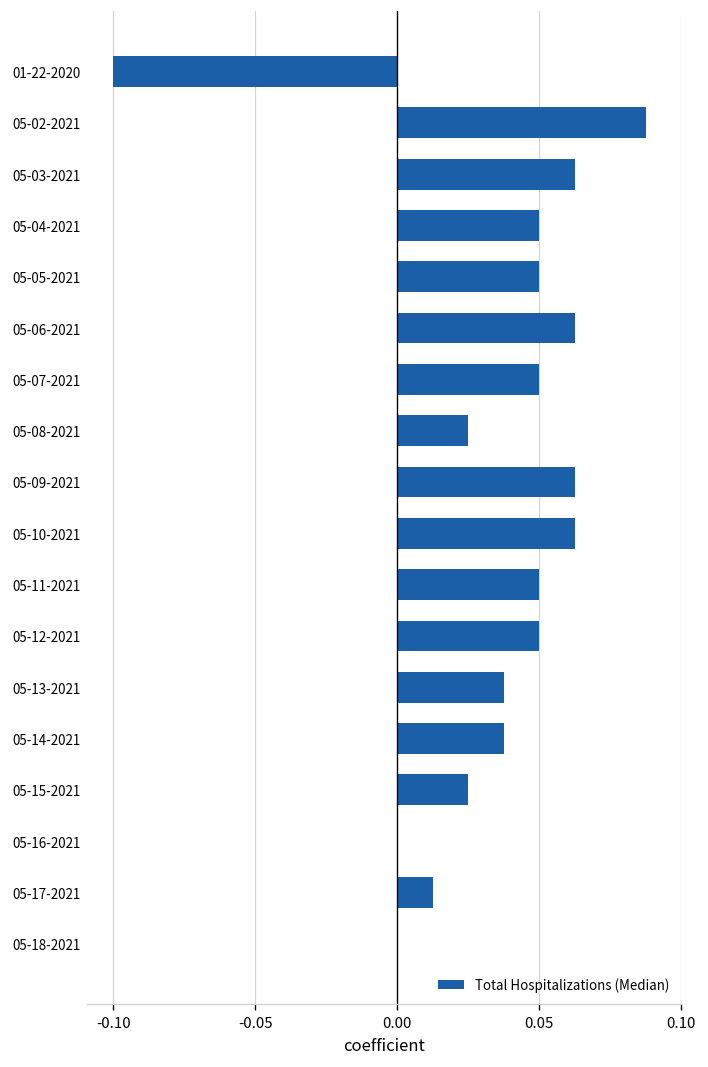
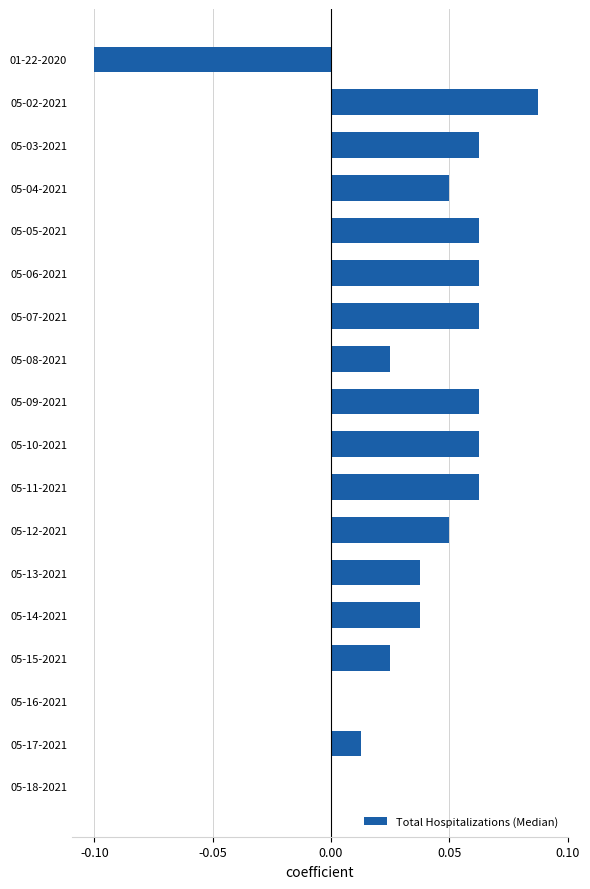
  {
    "01-22-2020": -0.100,
    "05-02-2021": 0.088,
    "05-03-2021": 0.063,
    "05-04-2021": 0.050,
-   "05-05-2021": 0.050,
+   "05-05-2021": 0.063,
    "05-06-2021": 0.063,
-   "05-07-2021": 0.050,
+   "05-07-2021": 0.063,
    "05-08-2021": 0.025,
    "05-09-2021": 0.063,
    "05-10-2021": 0.063,
-   "05-11-2021": 0.050,
+   "05-11-2021": 0.063,
    "05-12-2021": 0.050,
    "05-13-2021": 0.038,
    "05-14-2021": 0.038,
    "05-15-2021": 0.025,
    "05-16-2021": 0.000,
    "05-17-2021": 0.013,
    "05-18-2021": 0.000
  }
